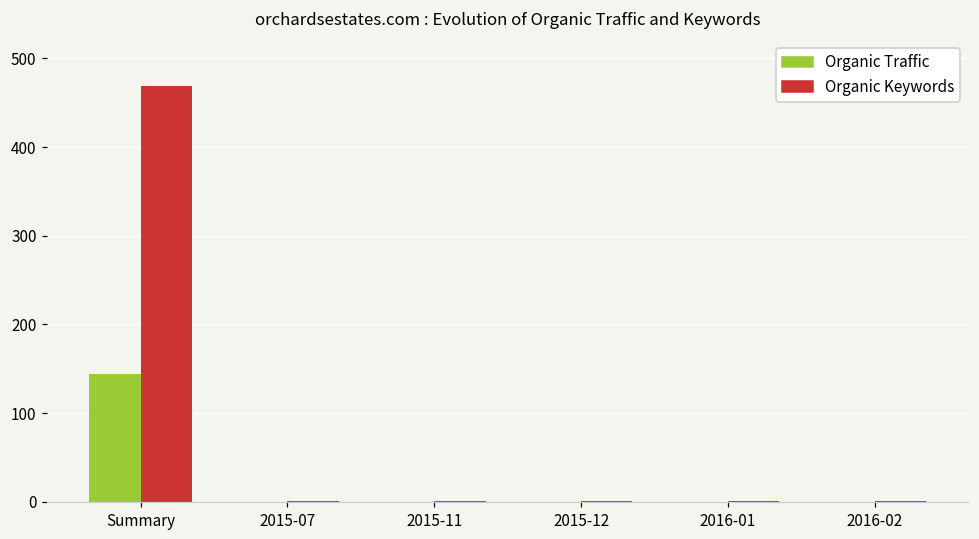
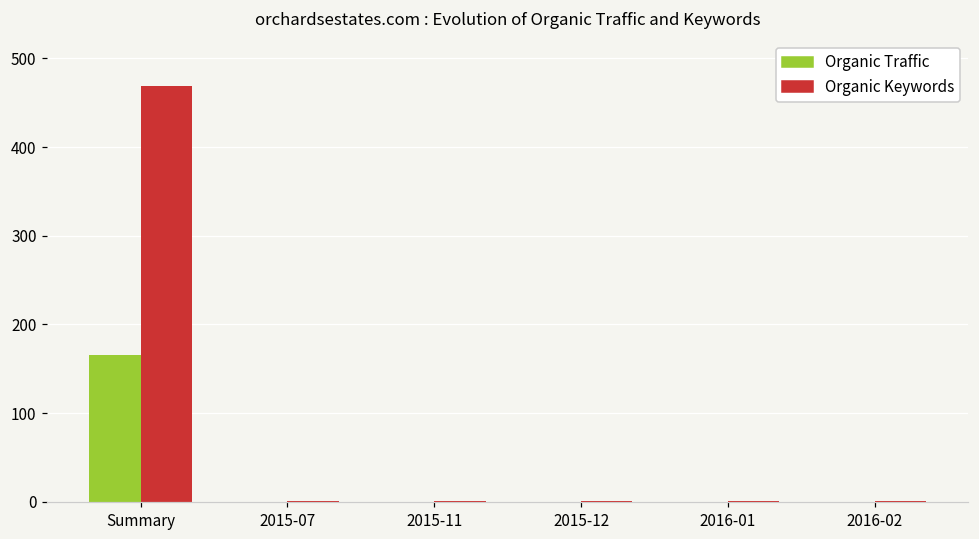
  {
    "Organic Traffic": {
-     "Summary": 140,
+     "Summary": 170,
      "2015-07": 0,
      "2015-11": 0,
      "2015-12": 0,
      "2016-01": 0,
      "2016-02": 0
    },
    "Organic Keywords": {
      "Summary": 470
    }
  }
